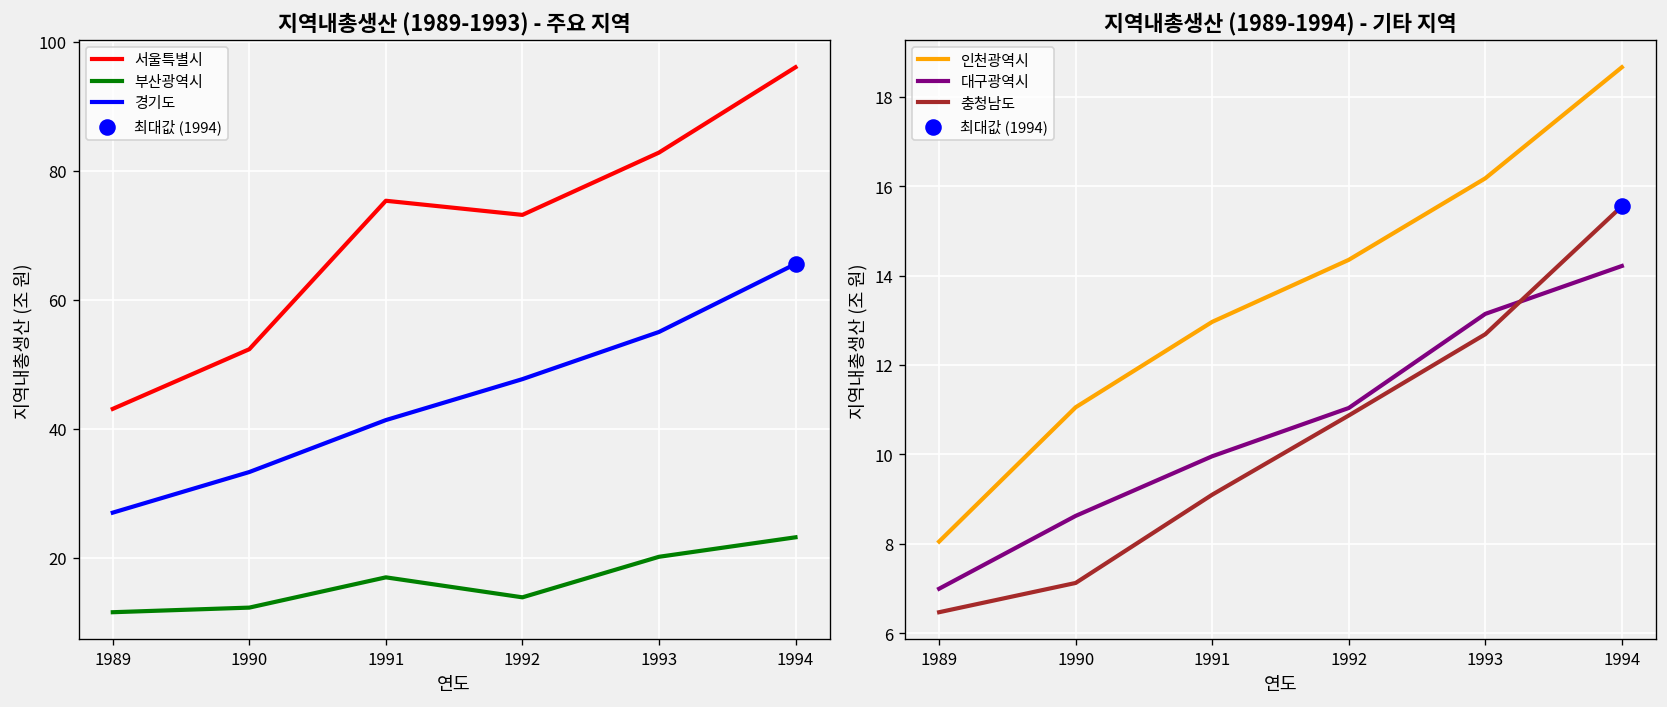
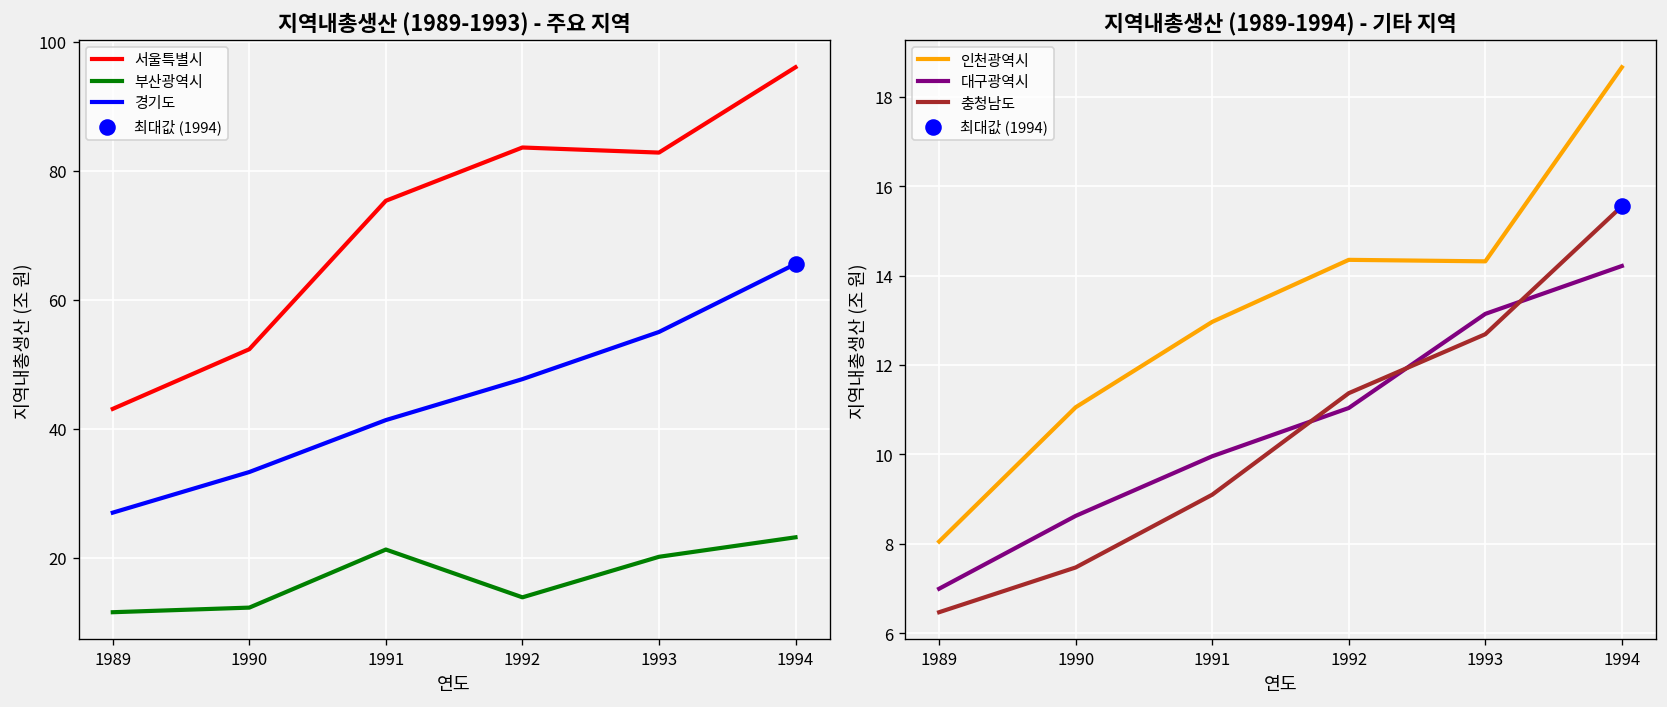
  {
    "지역내총생산 (1989-1993) - 주요 지역": {
      "서울특별시": {
        "1989": 43,
        "1990": 52,
        "1991": 75,
-       "1992": 73,
+       "1992": 84,
        "1993": 83,
        "1994": 96
      },
      "부산광역시": {
        "1989": 12,
        "1990": 12,
-       "1991": 17,
+       "1991": 21,
        "1992": 14,
        "1993": 20,
        "1994": 23
      }
    },
    "지역내총생산 (1989-1994) - 기타 지역": {
      "인천광역시": {
        "1989": 8.1,
        "1990": 11.1,
        "1991": 13.0,
        "1992": 14.4,
-       "1993": 16.2,
+       "1993": 14.3,
        "1994": 18.7
      },
      "대구광역시": {
        "1989": 7.0,
        "1990": 8.6,
        "1991": 10.0,
        "1992": 11.0,
        "1993": 13.1,
        "1994": 14.2
      },
      "충청남도": {
        "1989": 6.5,
-       "1990": 7.1,
+       "1990": 7.5,
        "1991": 9.1,
-       "1992": 10.9,
+       "1992": 11.4,
        "1993": 12.7
      }
    }
  }
